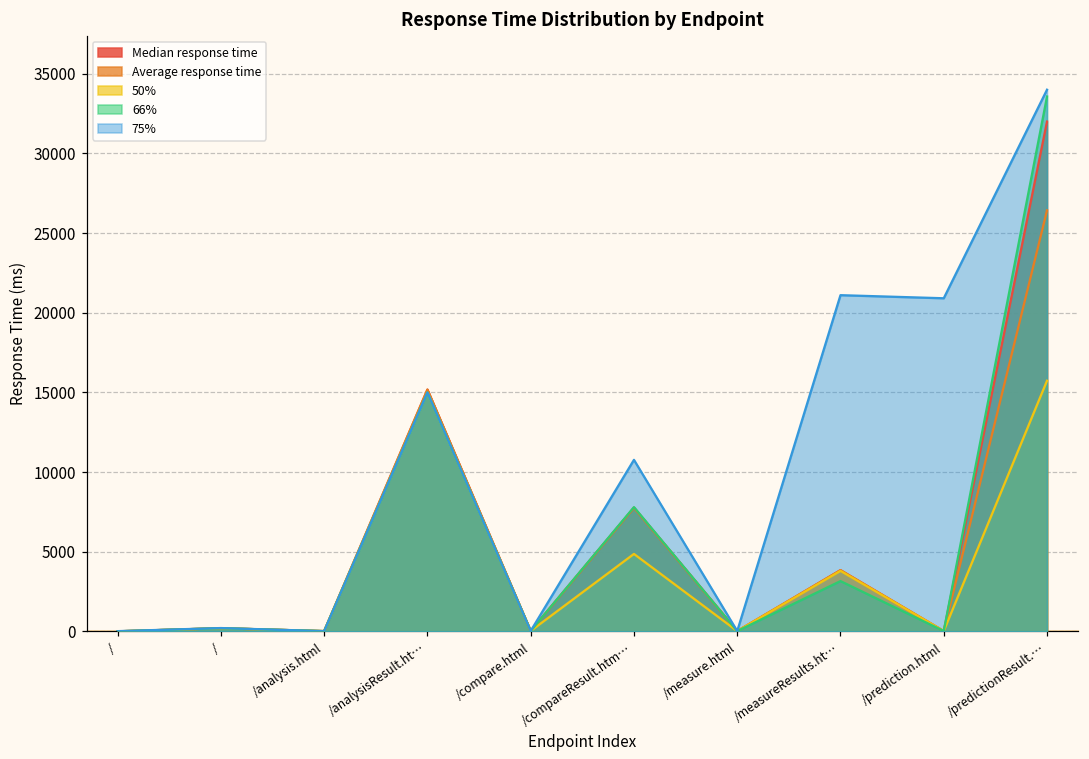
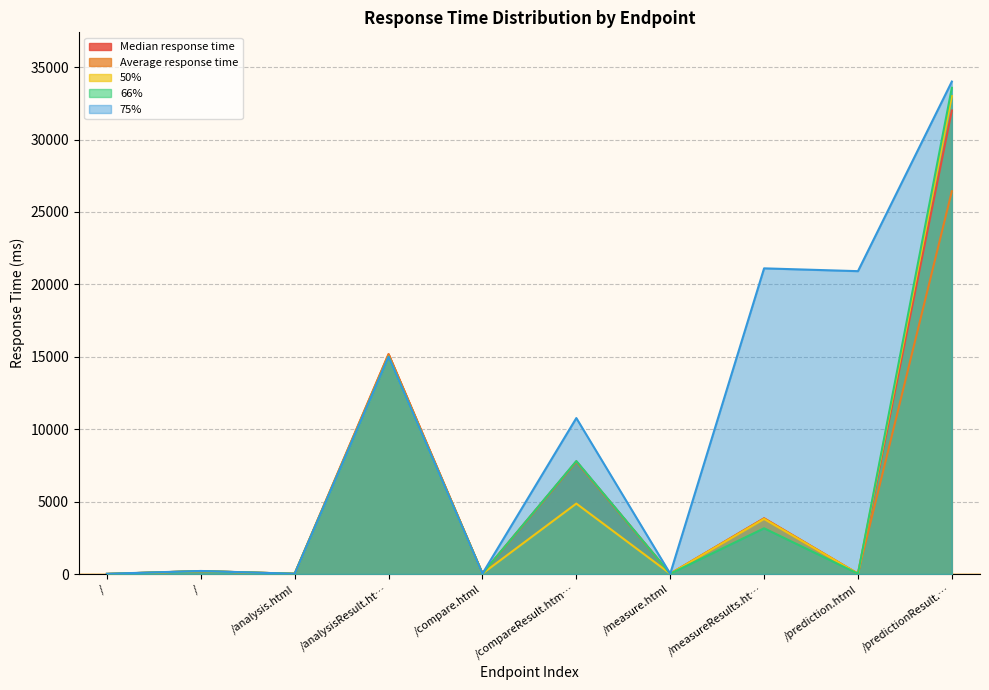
  {
    "50%": {
      "/compareResult.htm…": 4900,
-     "/predictionResult.…": 15700
+     "/predictionResult.…": 33000
    },
    "66%": {
      "/measureResults.ht…": 3200,
      "/predictionResult.…": 33600
    },
    "75%": {
      "/compareResult.htm…": 10800,
      "/measureResults.ht…": 21100,
      "/prediction.html": 20900,
      "/predictionResult.…": 34000
    }
  }
